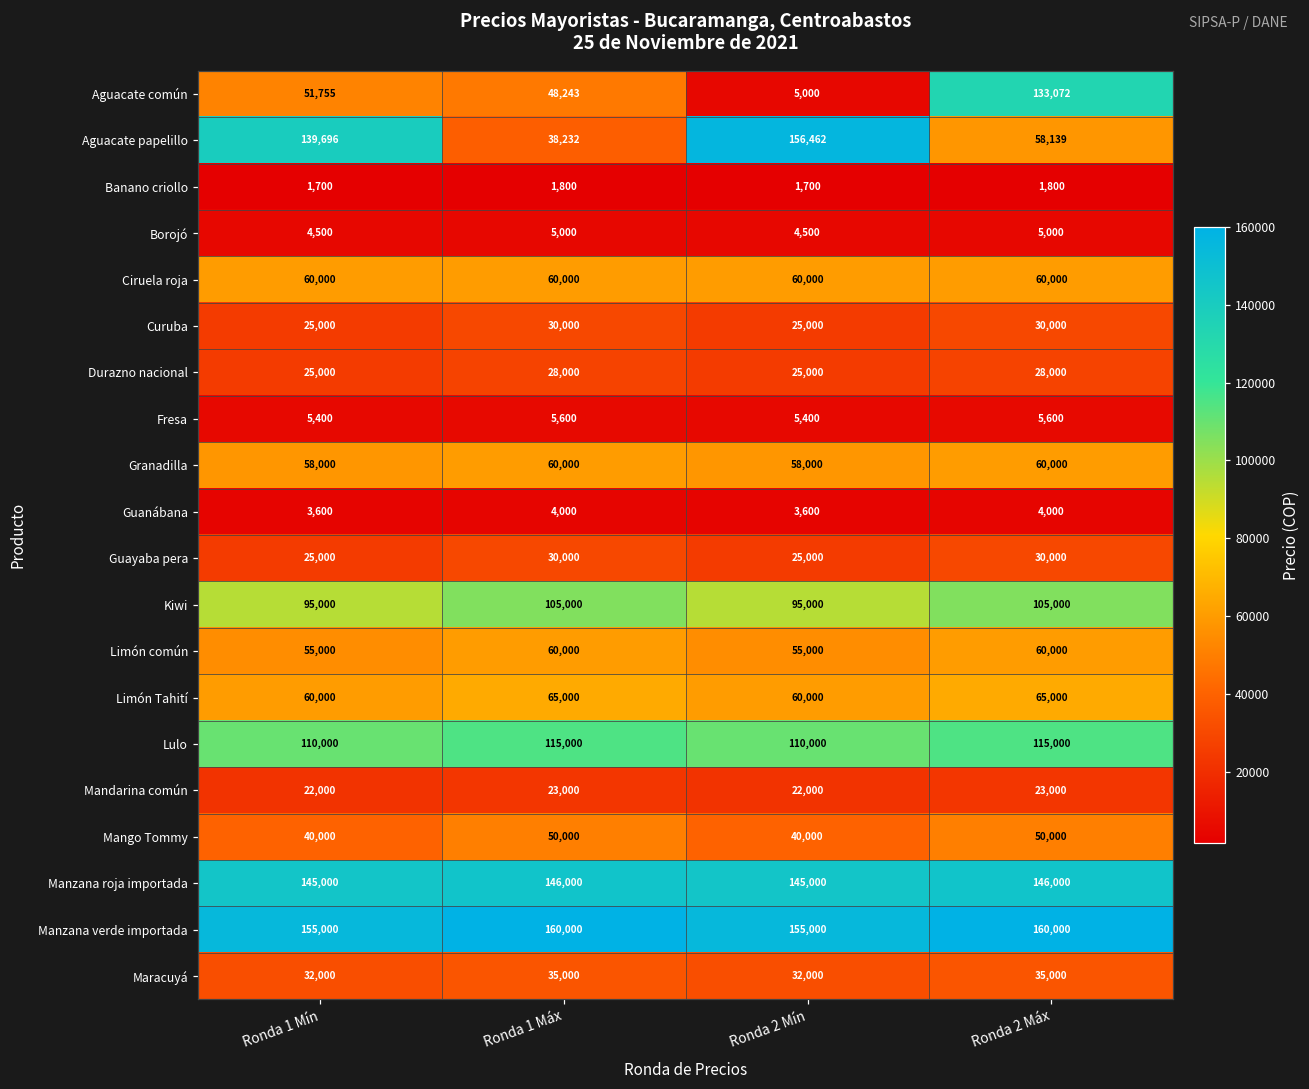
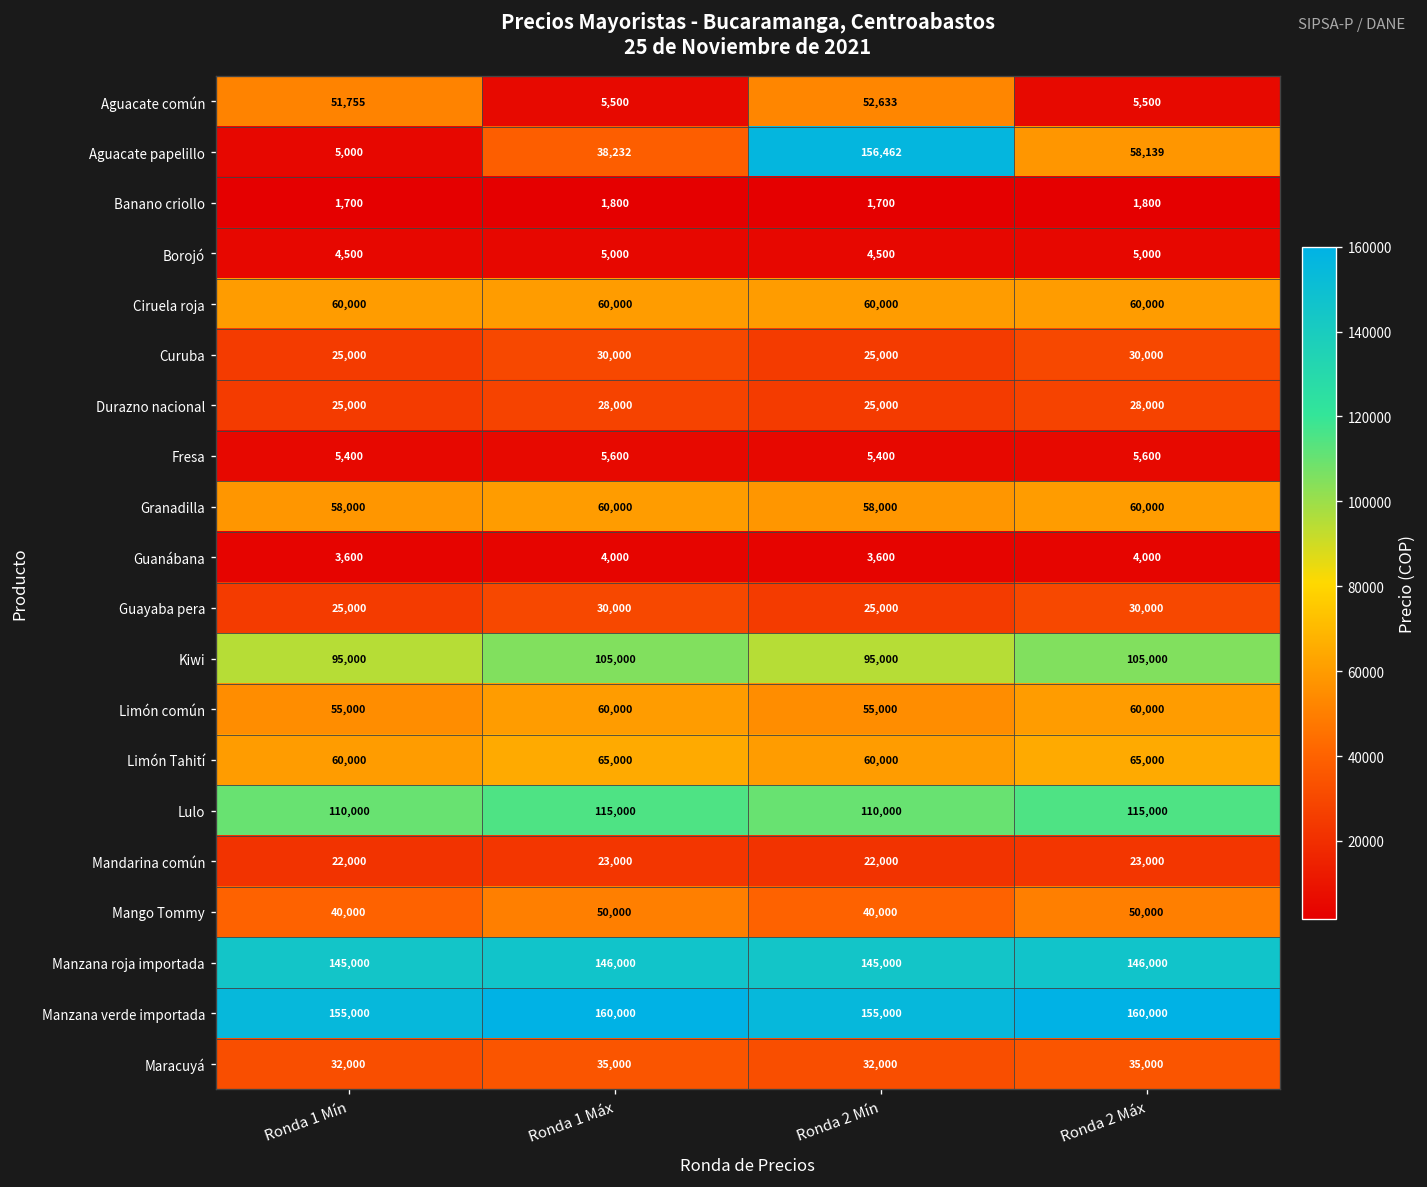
  {
    "Aguacate común": {
      "Ronda 1 Mín": "51,755",
-     "Ronda 1 Máx": "48,243",
-     "Ronda 2 Mín": "5,000",
-     "Ronda 2 Máx": "133,072"
+     "Ronda 1 Máx": "5,500",
+     "Ronda 2 Mín": "52,633",
+     "Ronda 2 Máx": "5,500"
    },
    "Aguacate papelillo": {
-     "Ronda 1 Mín": "139,696",
+     "Ronda 1 Mín": "5,000",
      "Ronda 1 Máx": "38,232",
      "Ronda 2 Mín": "156,462",
      "Ronda 2 Máx": "58,139"
    },
    "Banano criollo": {
      "Ronda 1 Mín": "1,700",
      "Ronda 1 Máx": "1,800",
      "Ronda 2 Mín": "1,700",
      "Ronda 2 Máx": "1,800"
    },
    "Borojó": {
      "Ronda 1 Mín": "4,500",
      "Ronda 1 Máx": "5,000",
      "Ronda 2 Mín": "4,500",
      "Ronda 2 Máx": "5,000"
    },
    "Ciruela roja": {
      "Ronda 1 Mín": "60,000",
      "Ronda 1 Máx": "60,000",
      "Ronda 2 Mín": "60,000",
      "Ronda 2 Máx": "60,000"
    },
    "Curuba": {
      "Ronda 1 Mín": "25,000",
      "Ronda 1 Máx": "30,000",
      "Ronda 2 Mín": "25,000",
      "Ronda 2 Máx": "30,000"
    },
    "Durazno nacional": {
      "Ronda 1 Mín": "25,000",
      "Ronda 1 Máx": "28,000",
      "Ronda 2 Mín": "25,000",
      "Ronda 2 Máx": "28,000"
    },
    "Fresa": {
      "Ronda 1 Mín": "5,400",
      "Ronda 1 Máx": "5,600",
      "Ronda 2 Mín": "5,400",
      "Ronda 2 Máx": "5,600"
    },
    "Granadilla": {
      "Ronda 1 Mín": "58,000",
      "Ronda 1 Máx": "60,000",
      "Ronda 2 Mín": "58,000",
      "Ronda 2 Máx": "60,000"
    },
    "Guanábana": {
      "Ronda 1 Mín": "3,600",
      "Ronda 1 Máx": "4,000",
      "Ronda 2 Mín": "3,600",
      "Ronda 2 Máx": "4,000"
    },
    "Guayaba pera": {
      "Ronda 1 Mín": "25,000",
      "Ronda 1 Máx": "30,000",
      "Ronda 2 Mín": "25,000",
      "Ronda 2 Máx": "30,000"
    },
    "Kiwi": {
      "Ronda 1 Mín": "95,000",
      "Ronda 1 Máx": "105,000",
      "Ronda 2 Mín": "95,000",
      "Ronda 2 Máx": "105,000"
    },
    "Limón común": {
      "Ronda 1 Mín": "55,000",
      "Ronda 1 Máx": "60,000",
      "Ronda 2 Mín": "55,000",
      "Ronda 2 Máx": "60,000"
    },
    "Limón Tahití": {
      "Ronda 1 Mín": "60,000",
      "Ronda 1 Máx": "65,000",
      "Ronda 2 Mín": "60,000",
      "Ronda 2 Máx": "65,000"
    },
    "Lulo": {
      "Ronda 1 Mín": "110,000",
      "Ronda 1 Máx": "115,000",
      "Ronda 2 Mín": "110,000",
      "Ronda 2 Máx": "115,000"
    },
    "Mandarina común": {
      "Ronda 1 Mín": "22,000",
      "Ronda 1 Máx": "23,000",
      "Ronda 2 Mín": "22,000",
      "Ronda 2 Máx": "23,000"
    },
    "Mango Tommy": {
      "Ronda 1 Mín": "40,000",
      "Ronda 1 Máx": "50,000",
      "Ronda 2 Mín": "40,000",
      "Ronda 2 Máx": "50,000"
    },
    "Manzana roja importada": {
      "Ronda 1 Mín": "145,000",
      "Ronda 1 Máx": "146,000",
      "Ronda 2 Mín": "145,000",
      "Ronda 2 Máx": "146,000"
    },
    "Manzana verde importada": {
      "Ronda 1 Mín": "155,000",
      "Ronda 1 Máx": "160,000",
      "Ronda 2 Mín": "155,000",
      "Ronda 2 Máx": "160,000"
    },
    "Maracuyá": {
      "Ronda 1 Mín": "32,000",
      "Ronda 1 Máx": "35,000",
      "Ronda 2 Mín": "32,000",
      "Ronda 2 Máx": "35,000"
    }
  }
